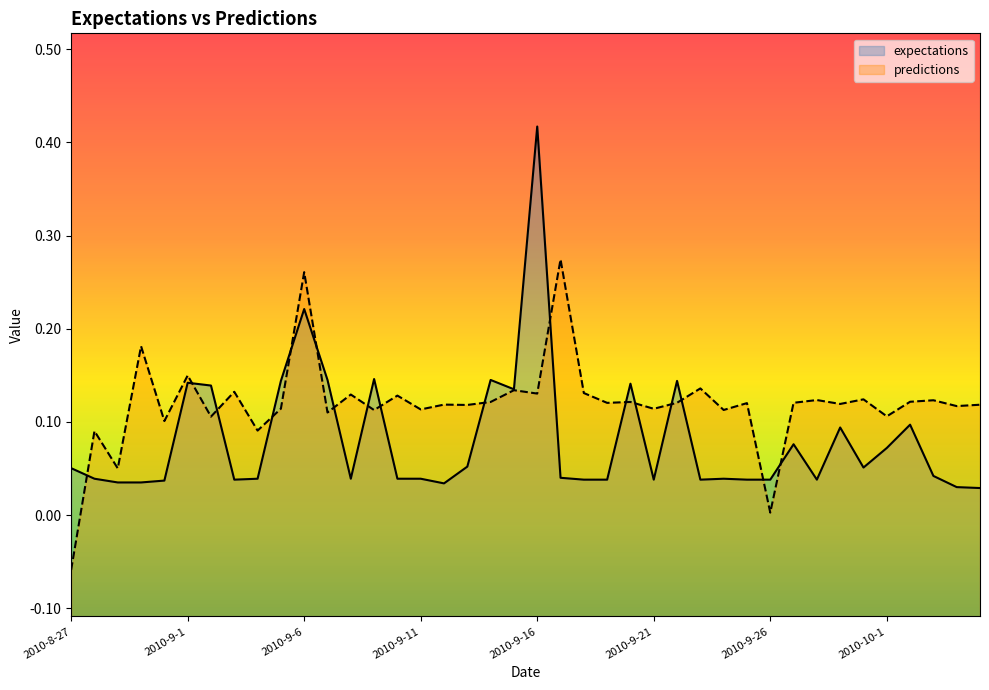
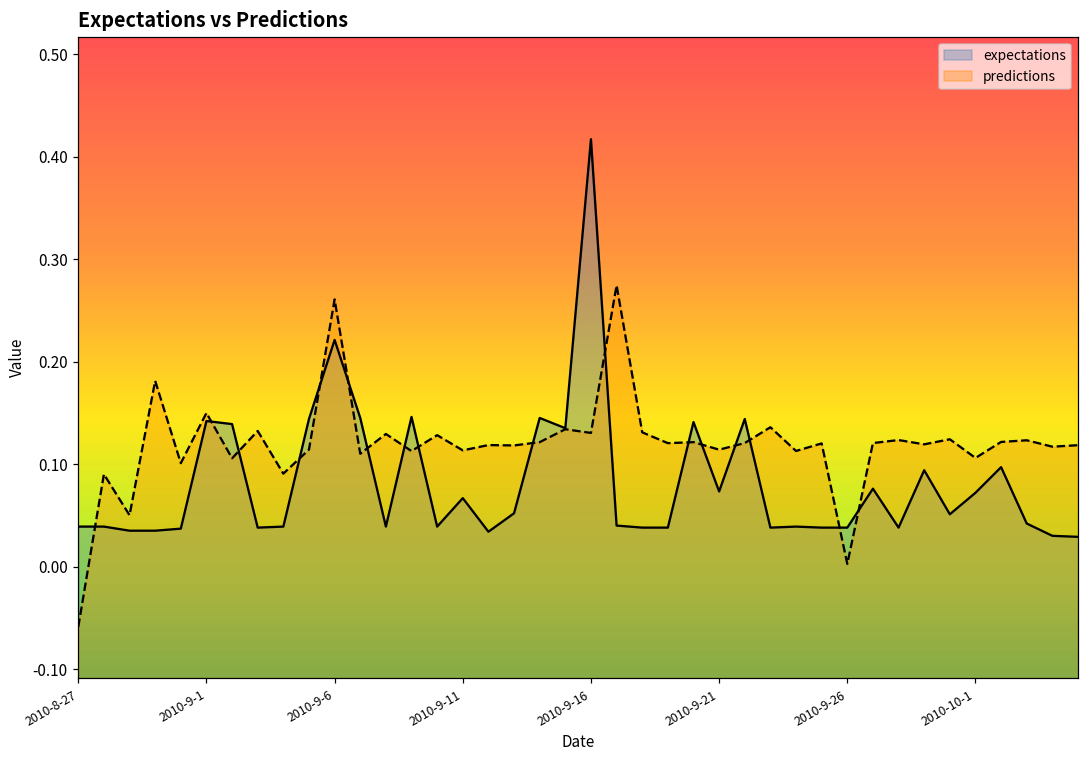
  {
    "expectations": {
-     "2010-8-27": 0.05,
+     "2010-8-27": 0.04,
      "2010-9-1": 0.14,
      "2010-9-6": 0.22,
-     "2010-9-11": 0.04,
+     "2010-9-11": 0.07,
      "2010-9-16": 0.42,
-     "2010-9-21": 0.04,
+     "2010-9-21": 0.07,
      "2010-9-26": 0.04,
      "2010-10-1": 0.07
    },
    "predictions": {
      "2010-8-27": -0.06,
      "2010-9-1": 0.15,
      "2010-9-6": 0.26,
      "2010-9-11": 0.11,
      "2010-9-16": 0.13,
      "2010-9-21": 0.11,
      "2010-9-26": 0.00,
      "2010-10-1": 0.11
    }
  }
